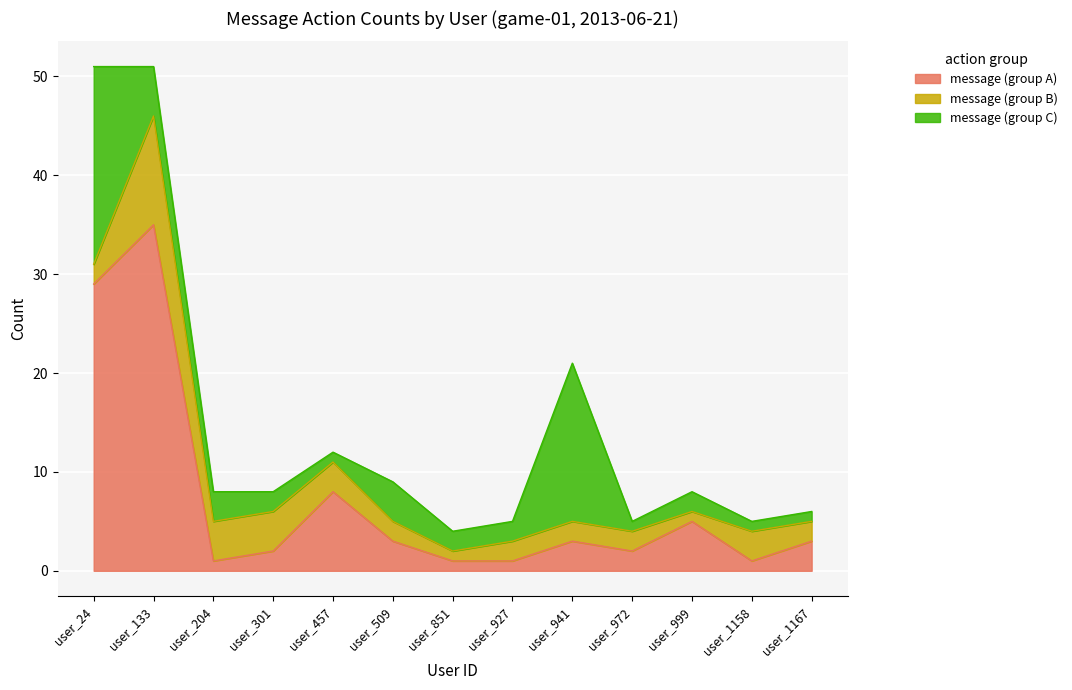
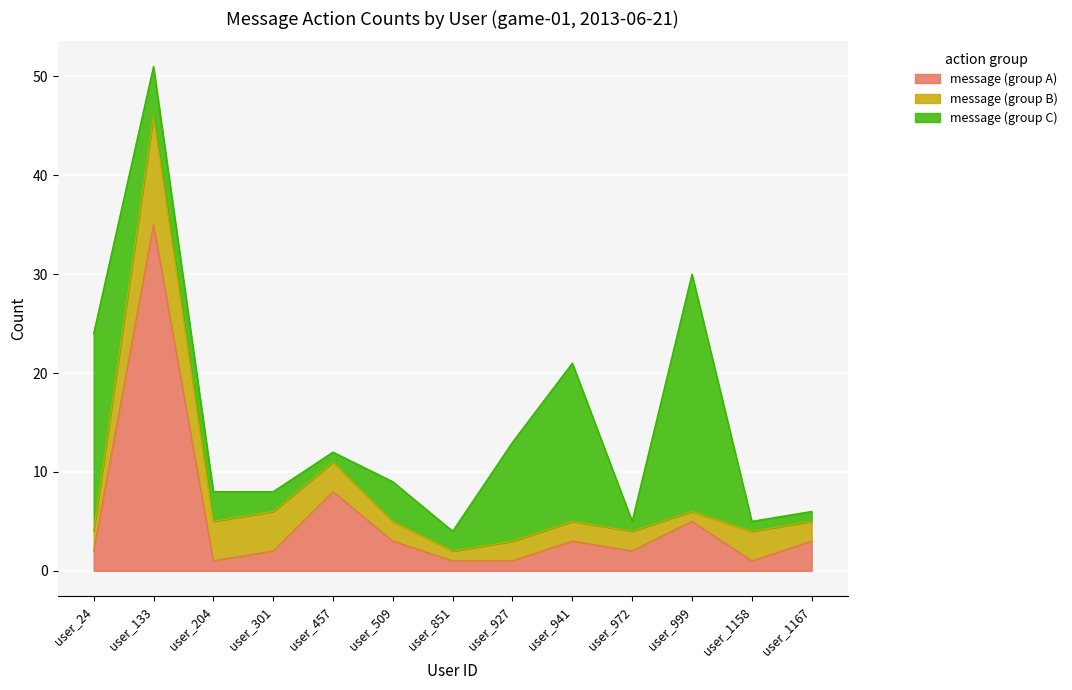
  {
    "message (group A)": {
-     "user_24": 29,
+     "user_24": 2,
      "user_133": 35,
      "user_204": 1,
      "user_301": 2,
      "user_457": 8,
      "user_509": 3,
      "user_851": 1,
      "user_927": 1,
      "user_941": 3,
      "user_972": 2,
      "user_999": 5,
      "user_1158": 1,
      "user_1167": 3
    },
    "message (group B)": {
      "user_24": 2,
      "user_133": 11,
      "user_204": 4,
      "user_301": 4,
      "user_457": 3,
      "user_509": 2,
      "user_851": 1,
      "user_927": 2,
      "user_941": 2,
      "user_972": 2,
      "user_999": 1,
      "user_1158": 3,
      "user_1167": 2
    },
    "message (group C)": {
      "user_24": 20,
      "user_133": 5,
      "user_204": 3,
      "user_301": 2,
      "user_457": 1,
      "user_509": 4,
      "user_851": 2,
-     "user_927": 2,
+     "user_927": 10,
      "user_941": 16,
      "user_972": 1,
-     "user_999": 2,
+     "user_999": 24,
      "user_1158": 1,
      "user_1167": 1
    }
  }
